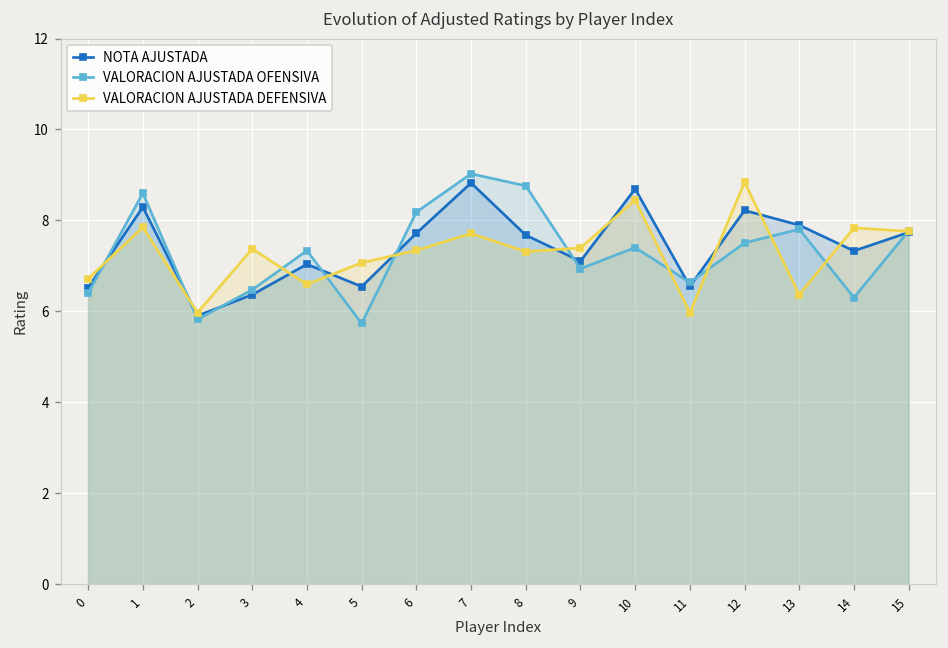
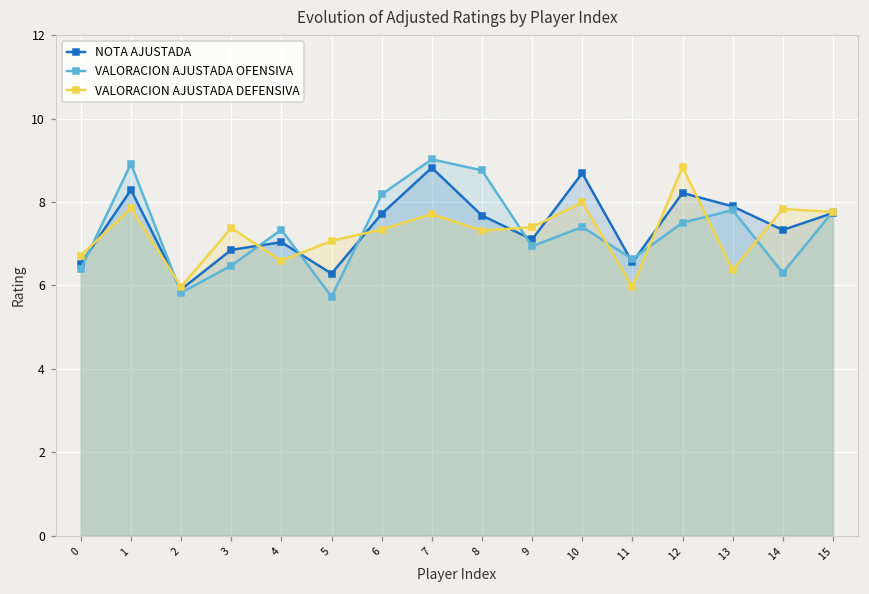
  {
    "NOTA AJUSTADA": {
      "0": 6.5,
      "1": 8.3,
-     "3": 6.4,
+     "3": 6.9,
      "4": 7.0,
-     "5": 6.5,
+     "5": 6.3,
      "6": 7.7,
      "7": 8.8,
      "8": 7.7,
      "9": 7.1,
      "10": 8.7,
      "11": 6.6,
      "12": 8.2,
      "13": 7.9,
      "14": 7.3
    },
    "VALORACION AJUSTADA OFENSIVA": {
      "0": 6.4,
-     "1": 8.6,
+     "1": 8.9,
      "2": 5.8,
      "3": 6.5,
      "4": 7.3,
      "5": 5.7,
      "6": 8.2,
      "7": 9.0,
      "8": 8.8,
      "9": 6.9,
      "10": 7.4,
      "11": 6.6,
      "12": 7.5,
      "13": 7.8,
      "14": 6.3
    },
    "VALORACION AJUSTADA DEFENSIVA": {
      "0": 6.7,
      "1": 7.9,
      "3": 7.4,
      "4": 6.6,
      "5": 7.1,
      "6": 7.3,
      "7": 7.7,
      "8": 7.3,
      "9": 7.4,
-     "10": 8.5,
+     "10": 8.0,
      "11": 6.0,
      "12": 8.8,
      "13": 6.4,
      "14": 7.8
    }
  }
